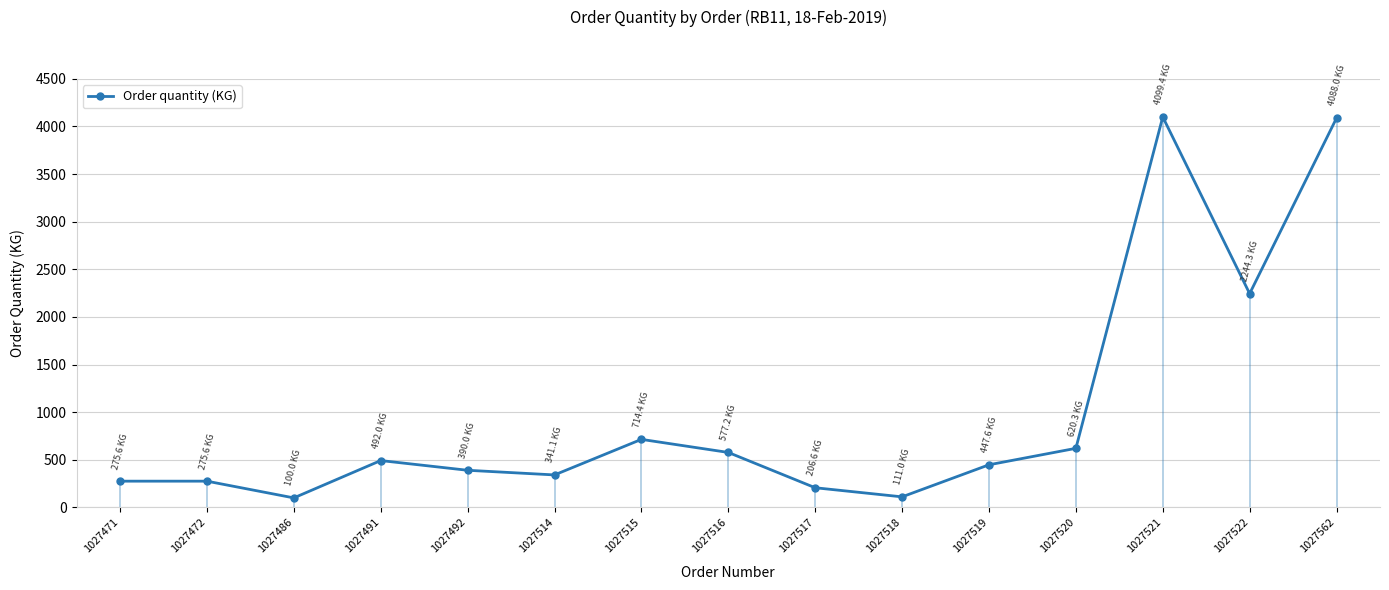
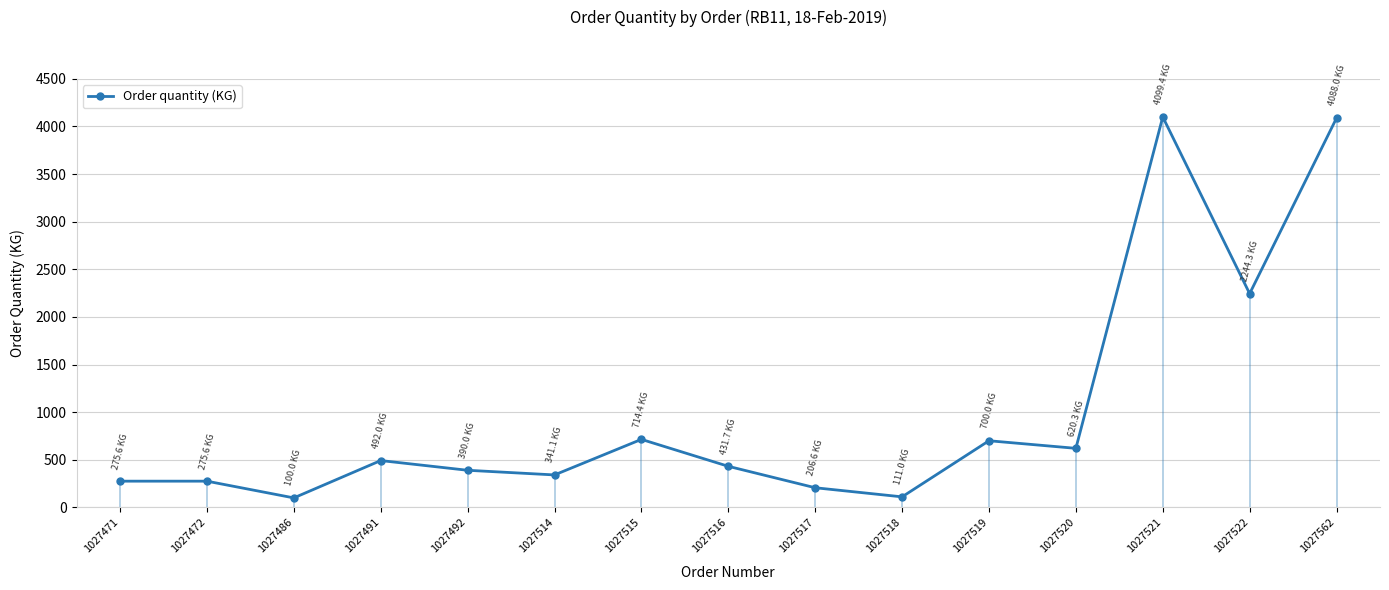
  {
    "1027471": 275.6,
    "1027472": 275.6,
    "1027486": 100.0,
    "1027491": 492.0,
    "1027492": 390.0,
    "1027514": 341.1,
    "1027515": 714.4,
-   "1027516": 577.2,
+   "1027516": 431.7,
    "1027517": 206.6,
    "1027518": 111.0,
-   "1027519": 447.6,
+   "1027519": 700.0,
    "1027520": 620.3,
    "1027521": 4099.4,
    "1027522": 2244.3,
    "1027562": 4088.0
  }
